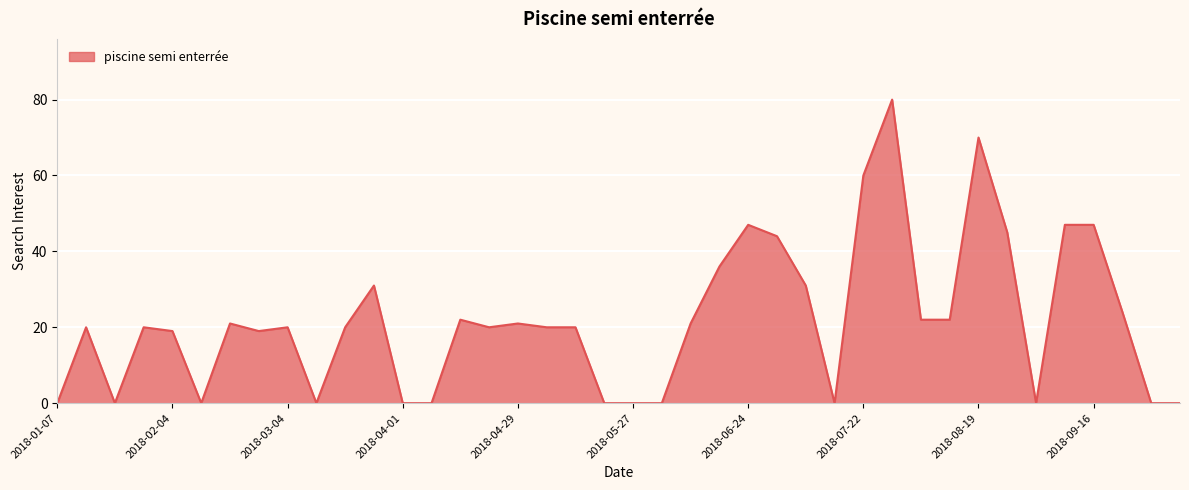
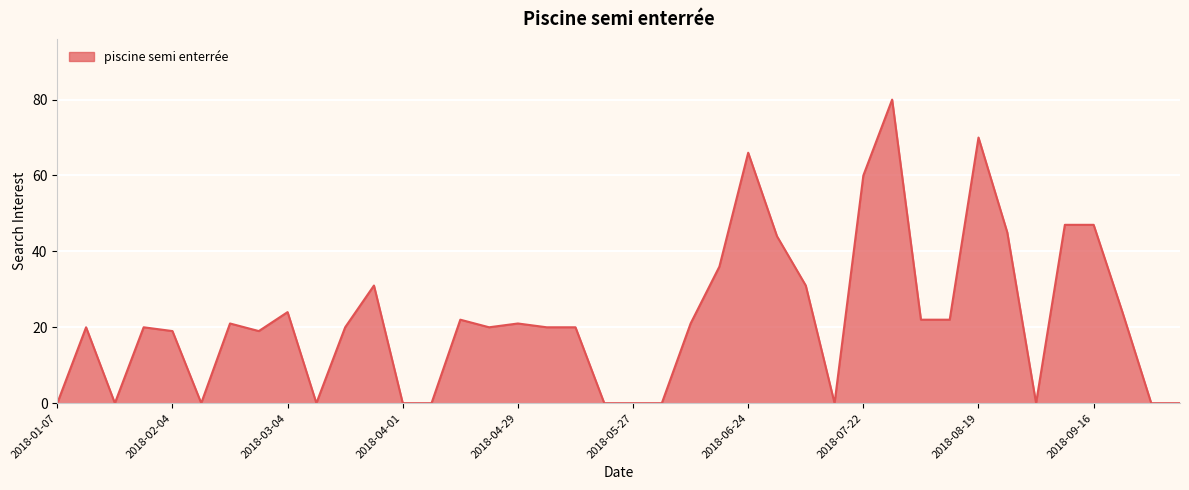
  {
    "2018-01-07": 0,
    "2018-02-04": 19,
-   "2018-03-04": 20,
+   "2018-03-04": 24,
    "2018-04-01": 0,
    "2018-04-29": 21,
    "2018-05-27": 0,
-   "2018-06-24": 47,
+   "2018-06-24": 66,
    "2018-07-22": 60,
    "2018-08-19": 70,
    "2018-09-16": 47
  }
